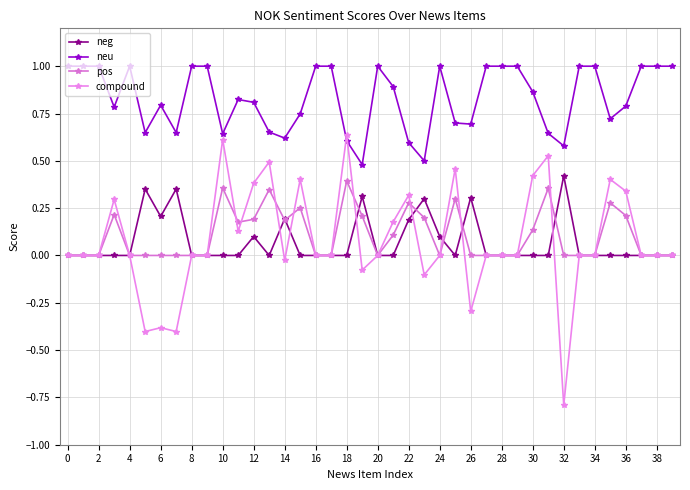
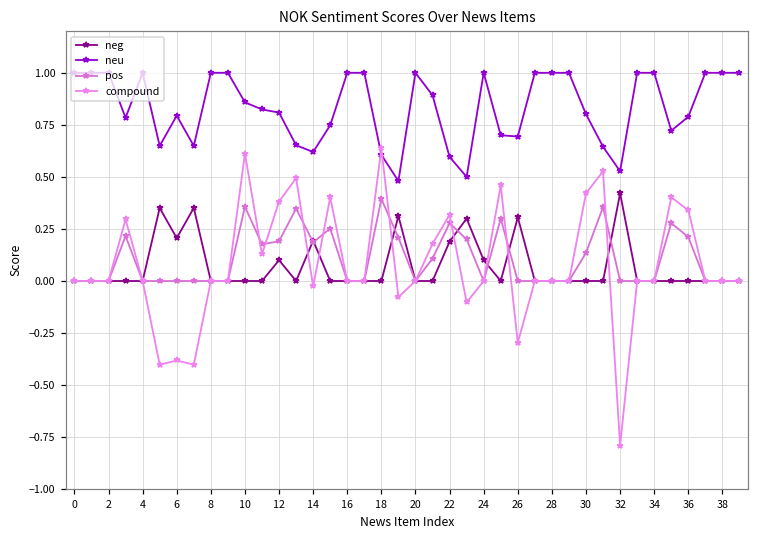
  {
    "neg": {
      "6": 0.21,
      "10": 0.00,
      "12": 0.10,
      "18": 0.00,
      "22": 0.19,
      "24": 0.10,
      "26": 0.31,
      "30": 0.00,
      "32": 0.42,
      "36": 0.00
    },
    "neu": {
      "6": 0.79,
      "8": 1.00,
-     "10": 0.64,
+     "10": 0.86,
      "12": 0.81,
      "14": 0.62,
      "16": 1.00,
      "18": 0.61,
      "20": 1.00,
      "22": 0.60,
      "24": 1.00,
      "26": 0.69,
      "28": 1.00,
-     "30": 0.87,
-     "32": 0.58,
+     "30": 0.80,
+     "32": 0.53,
      "34": 1.00,
      "36": 0.79,
      "38": 1.00
    }
  }
